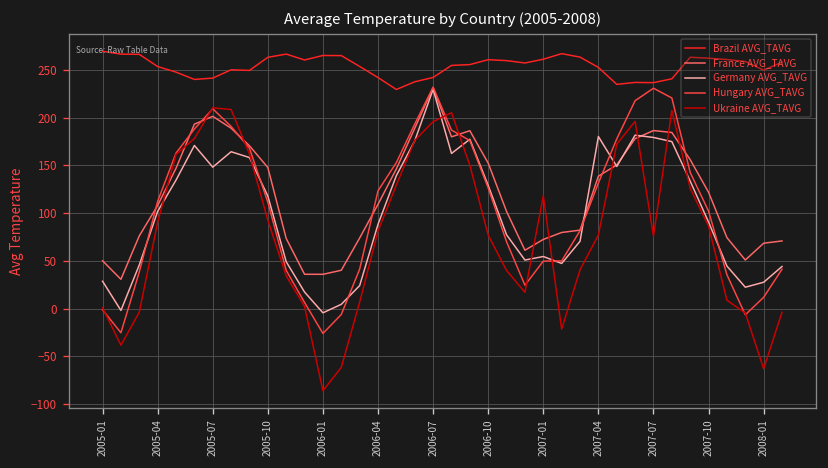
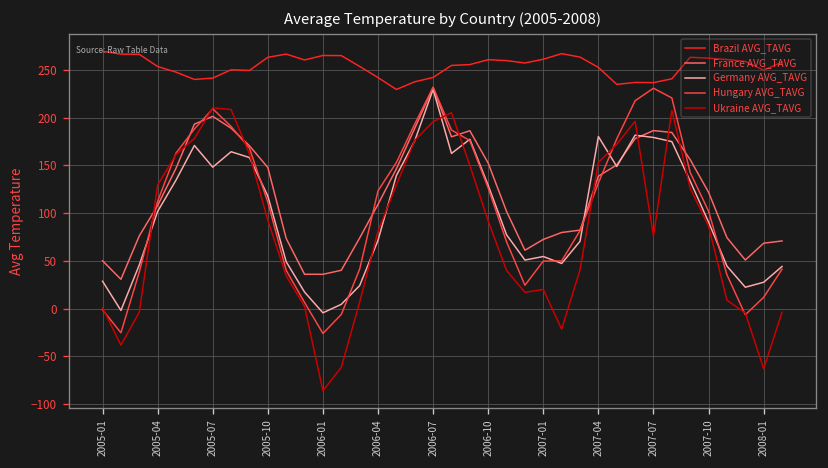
  {
    "Germany AVG_TAVG": {
      "2005-01": 30,
      "2005-04": 100,
      "2005-07": 150,
      "2005-10": 120,
      "2006-01": 0,
-     "2006-04": 90,
+     "2006-04": 70,
      "2007-01": 50,
      "2007-04": 180,
      "2007-07": 180,
      "2007-10": 90,
      "2008-01": 30
    },
    "Ukraine AVG_TAVG": {
-     "2005-04": 90,
+     "2005-04": 130,
      "2005-10": 90,
      "2006-01": -90,
      "2006-04": 80,
      "2006-07": 200,
-     "2006-10": 80,
-     "2007-01": 120,
-     "2007-04": 80,
+     "2006-10": 90,
+     "2007-01": 20,
+     "2007-04": 150,
      "2007-07": 80,
      "2007-10": 90,
      "2008-01": -60
    }
  }
